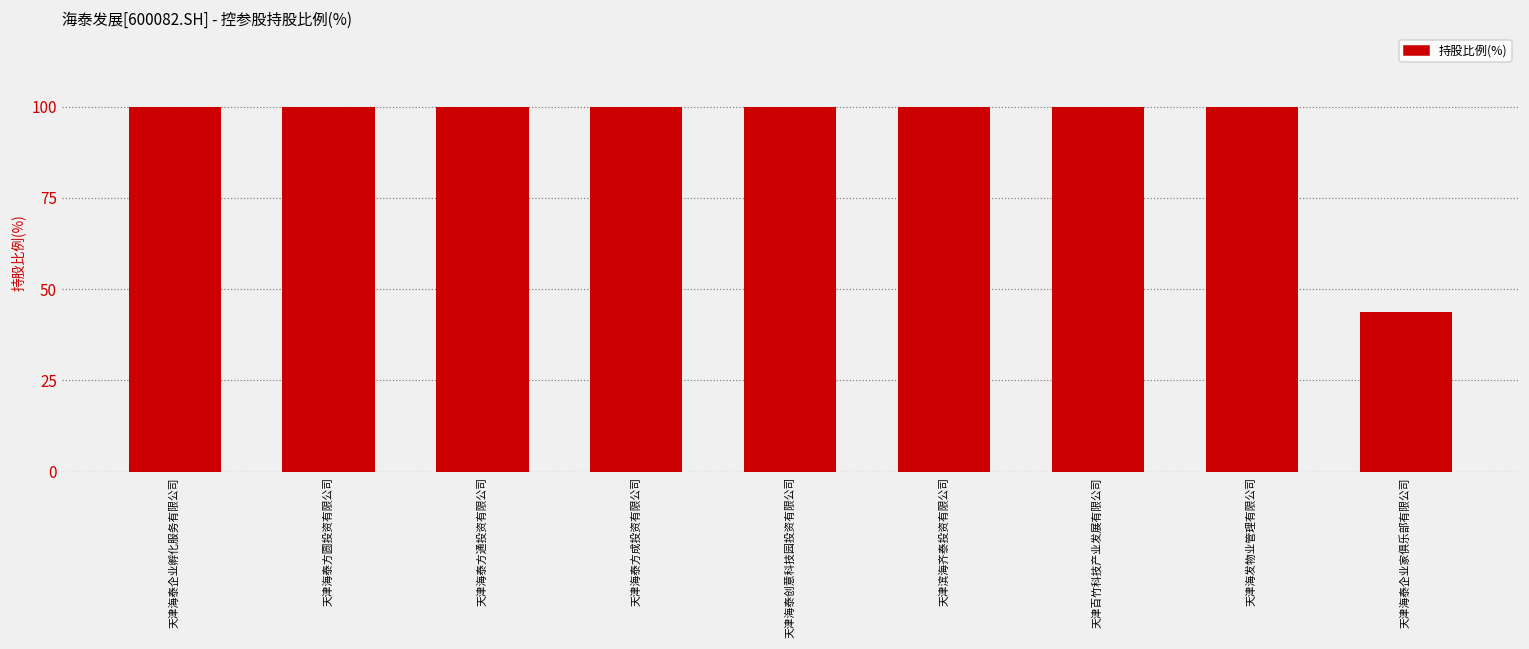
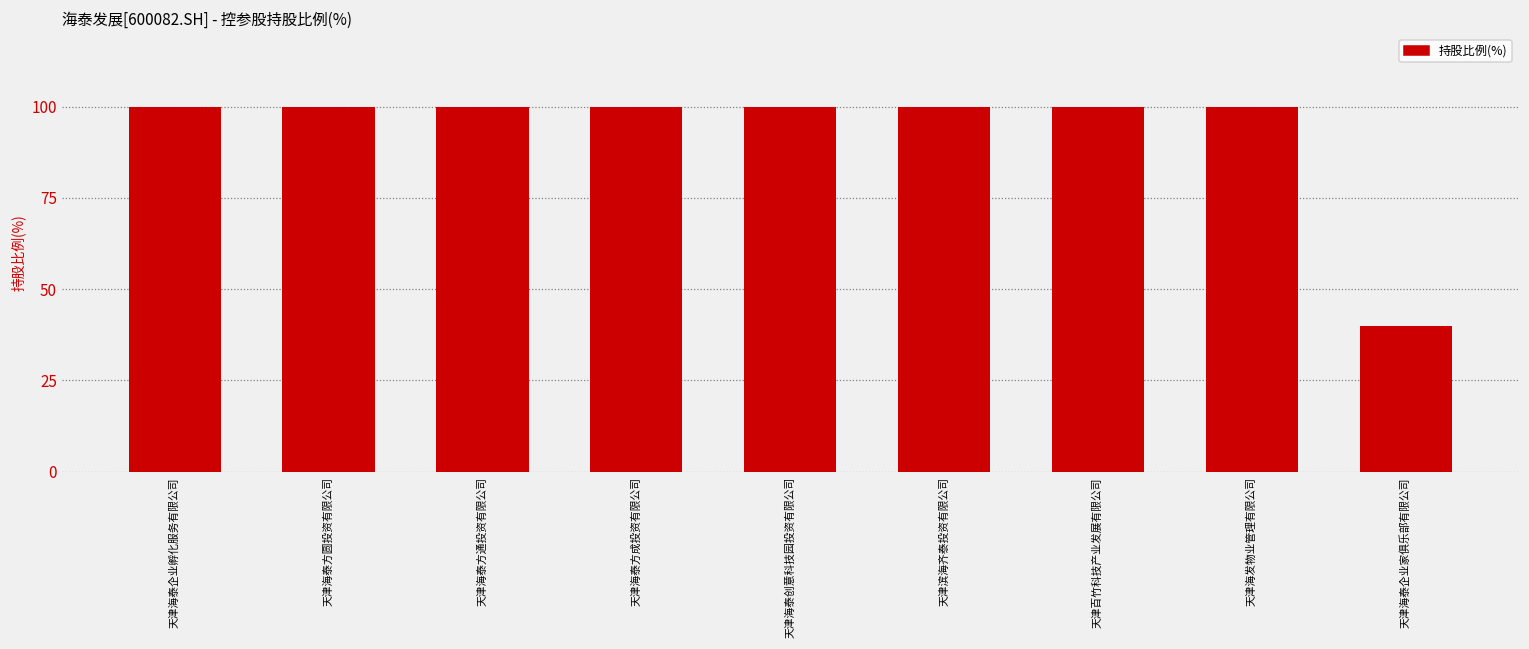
  {
    "天津海泰企业孵化服务有限公司": 100,
    "天津海泰方圆投资有限公司": 100,
    "天津海泰方通投资有限公司": 100,
    "天津海泰方成投资有限公司": 100,
    "天津海泰创意科技园投资有限公司": 100,
    "天津滨海齐泰投资有限公司": 100,
    "天津百竹科技产业发展有限公司": 100,
    "天津海发物业管理有限公司": 100,
-   "天津海泰企业家俱乐部有限公司": 44
+   "天津海泰企业家俱乐部有限公司": 40
  }
